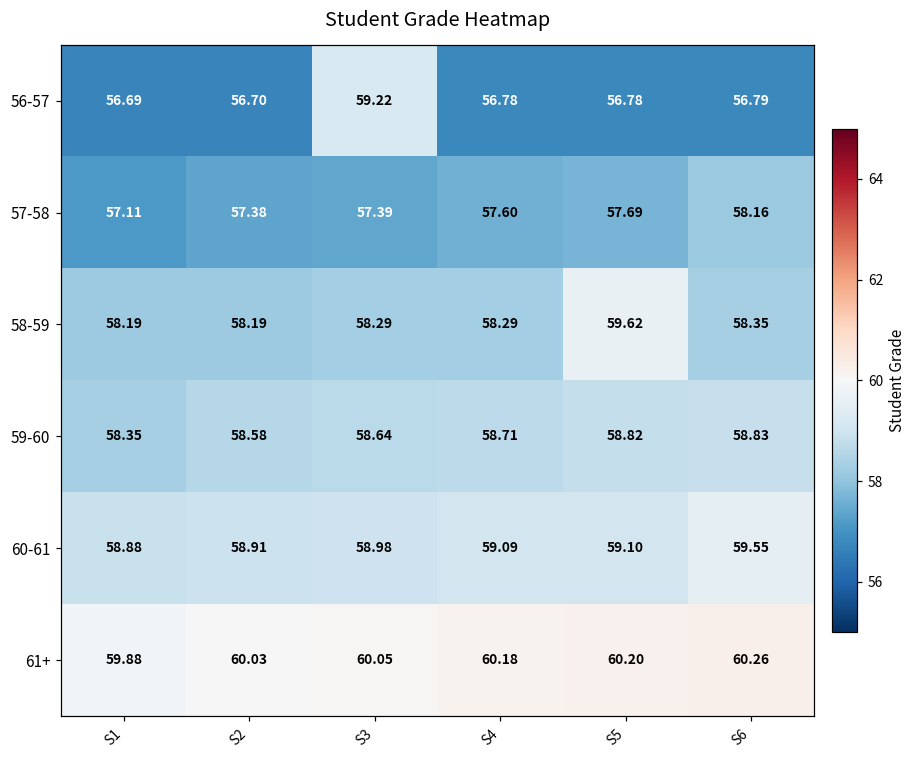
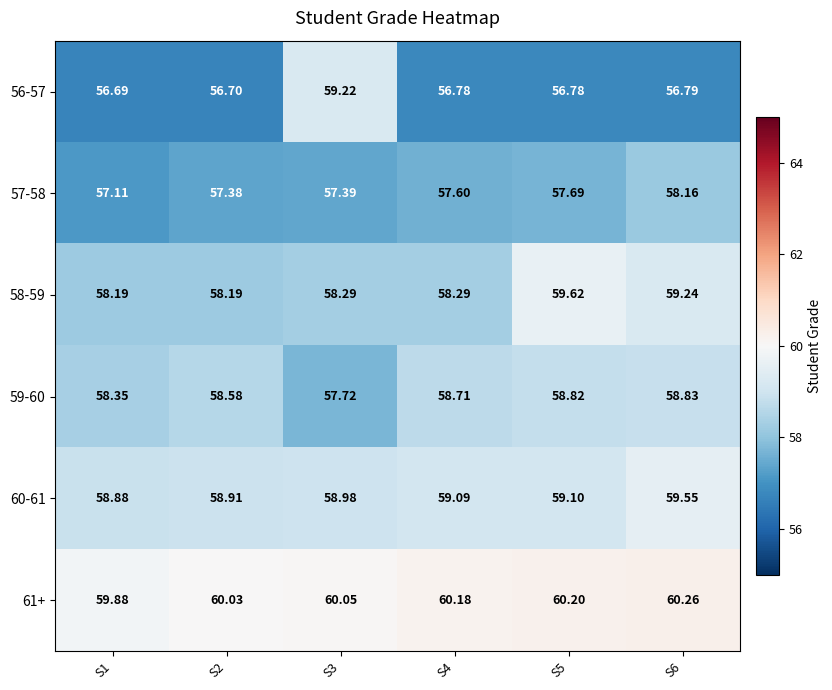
  {
    "56-57": {
      "S1": 56.69,
      "S2": 56.70,
      "S3": 59.22,
      "S4": 56.78,
      "S5": 56.78,
      "S6": 56.79
    },
    "57-58": {
      "S1": 57.11,
      "S2": 57.38,
      "S3": 57.39,
      "S4": 57.60,
      "S5": 57.69,
      "S6": 58.16
    },
    "58-59": {
      "S1": 58.19,
      "S2": 58.19,
      "S3": 58.29,
      "S4": 58.29,
      "S5": 59.62,
-     "S6": 58.35
+     "S6": 59.24
    },
    "59-60": {
      "S1": 58.35,
      "S2": 58.58,
-     "S3": 58.64,
+     "S3": 57.72,
      "S4": 58.71,
      "S5": 58.82,
      "S6": 58.83
    },
    "60-61": {
      "S1": 58.88,
      "S2": 58.91,
      "S3": 58.98,
      "S4": 59.09,
      "S5": 59.10,
      "S6": 59.55
    },
    "61+": {
      "S1": 59.88,
      "S2": 60.03,
      "S3": 60.05,
      "S4": 60.18,
      "S5": 60.20,
      "S6": 60.26
    }
  }
